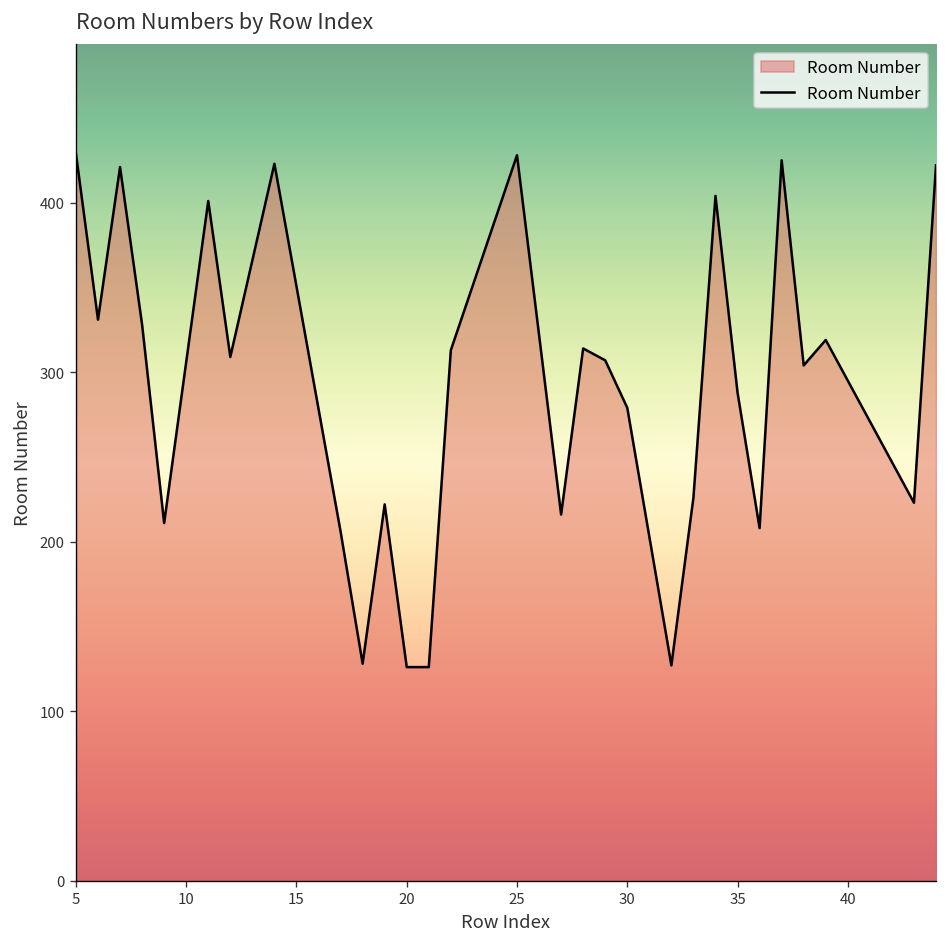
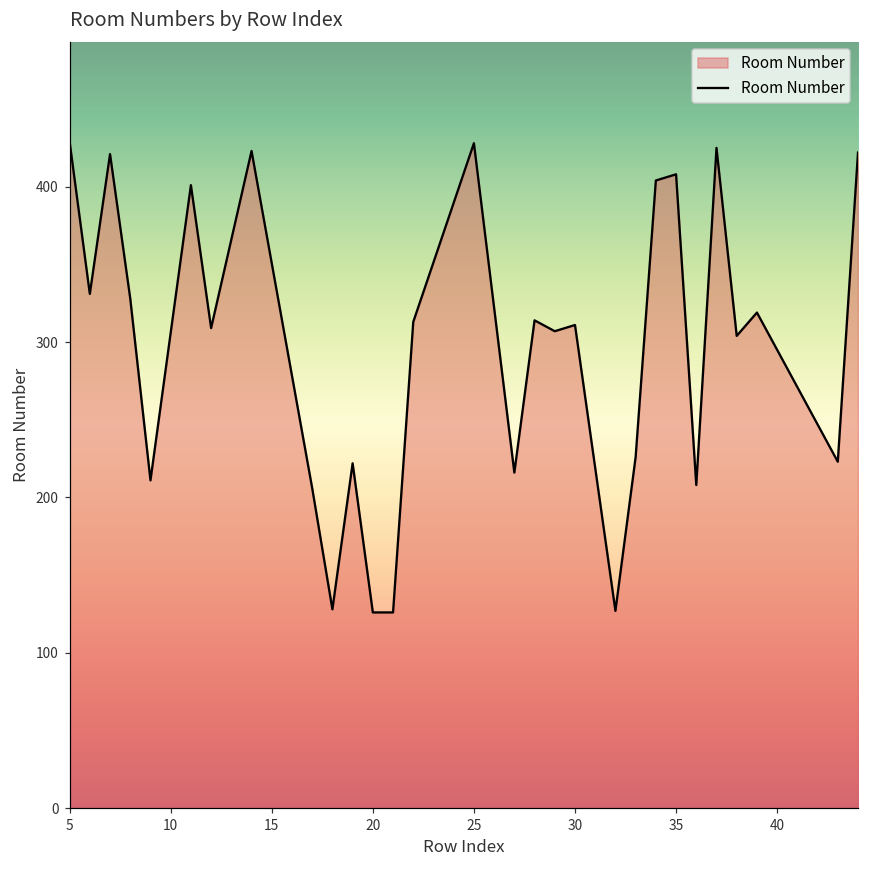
  {
    "5": 429,
    "20": 126,
    "25": 428,
-   "30": 279,
-   "35": 288
+   "30": 311,
+   "35": 408
  }
